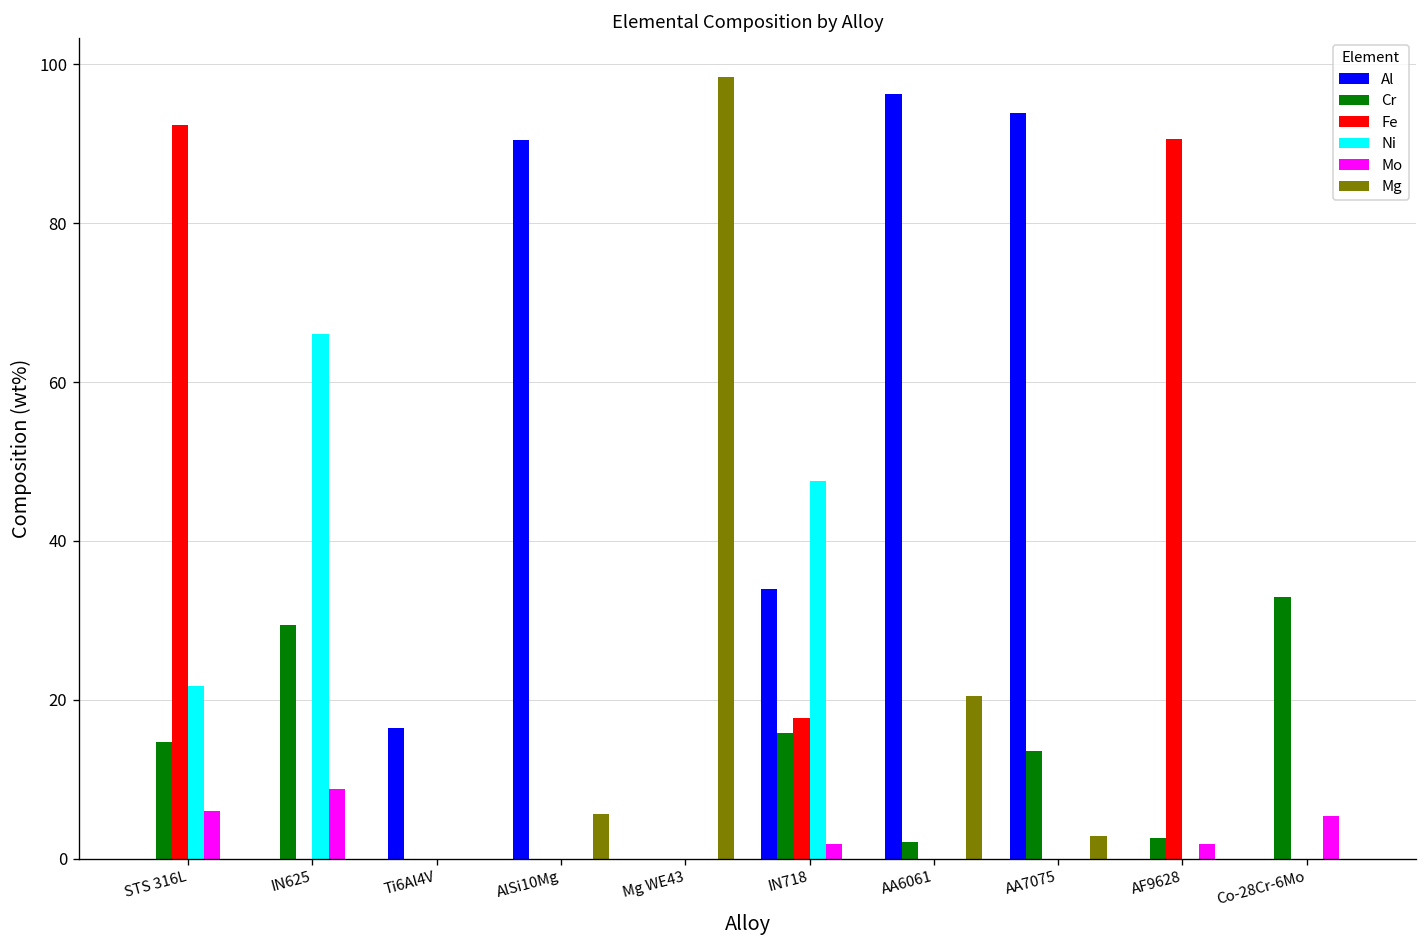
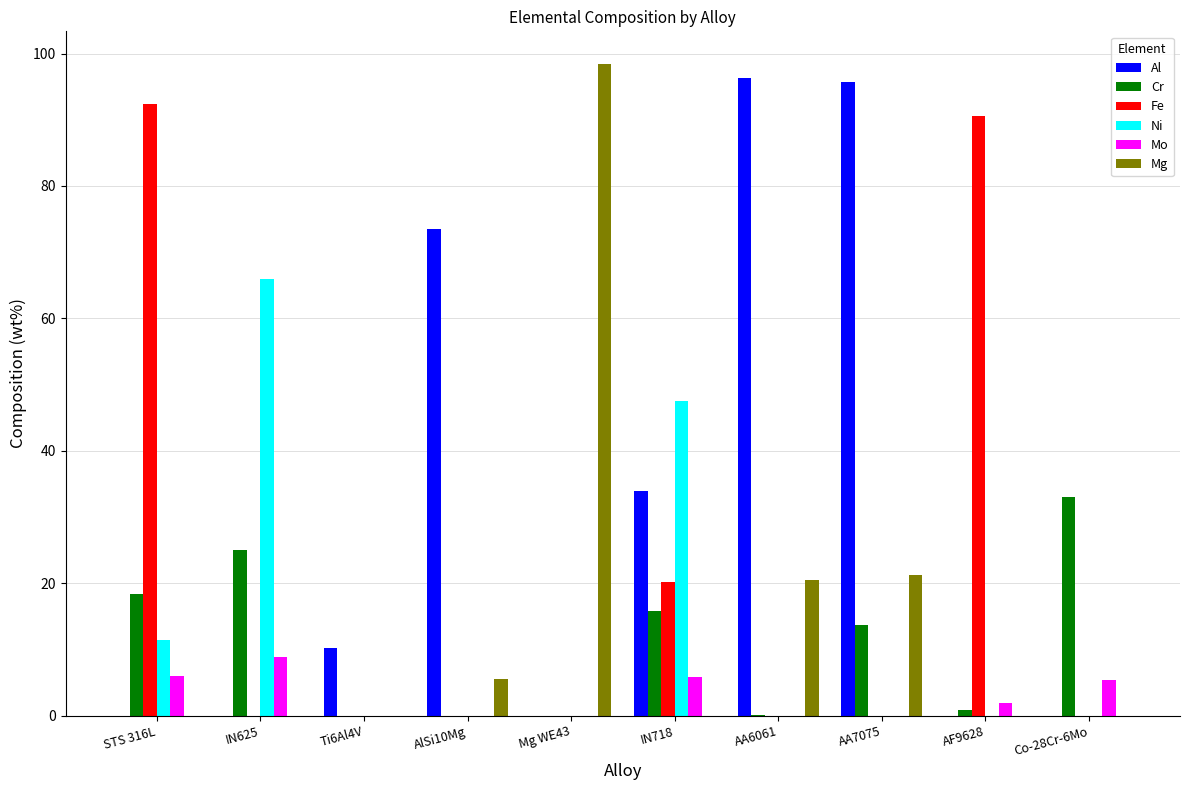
  {
    "Al": {
      "STS 316L": 0,
      "IN625": 0,
-     "Ti6Al4V": 16,
-     "AlSi10Mg": 90,
+     "Ti6Al4V": 10,
+     "AlSi10Mg": 73,
      "Mg WE43": 0,
      "IN718": 34,
      "AA6061": 96,
-     "AA7075": 94,
+     "AA7075": 96,
      "AF9628": 0,
      "Co-28Cr-6Mo": 0
    },
    "Cr": {
-     "STS 316L": 15,
-     "IN625": 29,
+     "STS 316L": 18,
+     "IN625": 25,
      "Ti6Al4V": 0,
      "AlSi10Mg": 0,
      "Mg WE43": 0,
      "IN718": 16,
-     "AA6061": 2,
+     "AA6061": 0,
      "AA7075": 14,
-     "AF9628": 3,
+     "AF9628": 1,
      "Co-28Cr-6Mo": 33
    },
    "Fe": {
      "STS 316L": 92,
      "IN625": 0,
      "Ti6Al4V": 0,
      "AlSi10Mg": 0,
      "Mg WE43": 0,
-     "IN718": 18,
+     "IN718": 20,
      "AA6061": 0,
      "AA7075": 0,
      "AF9628": 91,
      "Co-28Cr-6Mo": 0
    },
    "Ni": {
-     "STS 316L": 22,
+     "STS 316L": 11,
      "IN625": 66,
      "Ti6Al4V": 0,
      "AlSi10Mg": 0,
      "Mg WE43": 0,
      "IN718": 47,
      "AA6061": 0,
      "AA7075": 0,
      "AF9628": 0,
      "Co-28Cr-6Mo": 0
    },
    "Mo": {
      "STS 316L": 6,
      "IN625": 9,
      "Ti6Al4V": 0,
      "AlSi10Mg": 0,
      "Mg WE43": 0,
-     "IN718": 2,
+     "IN718": 6,
      "AA6061": 0,
      "AA7075": 0,
      "AF9628": 2,
      "Co-28Cr-6Mo": 5
    },
    "Mg": {
      "STS 316L": 0,
      "IN625": 0,
      "Ti6Al4V": 0,
      "AlSi10Mg": 6,
      "Mg WE43": 98,
      "IN718": 0,
      "AA6061": 21,
-     "AA7075": 3,
+     "AA7075": 21,
      "AF9628": 0,
      "Co-28Cr-6Mo": 0
    }
  }
